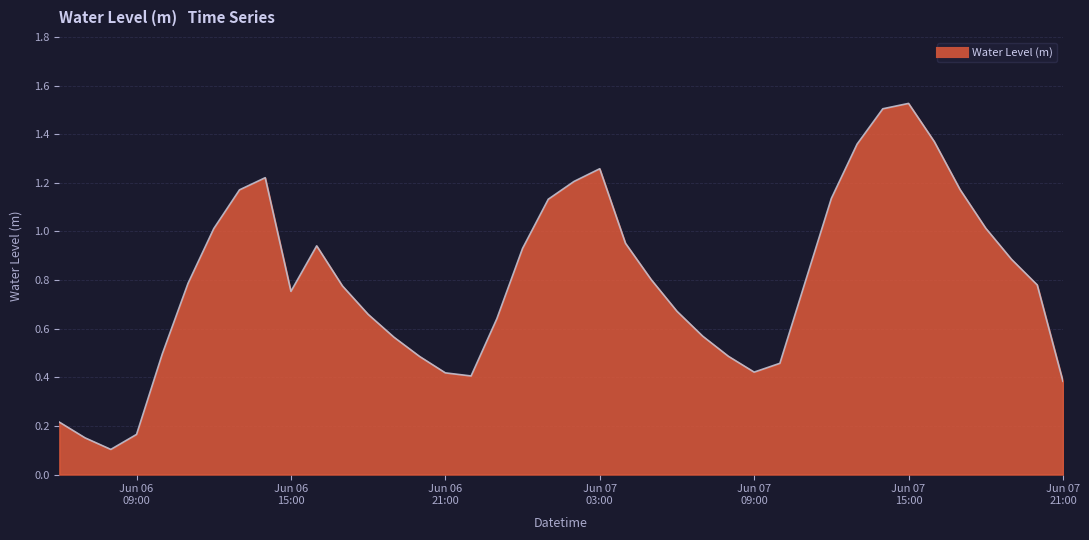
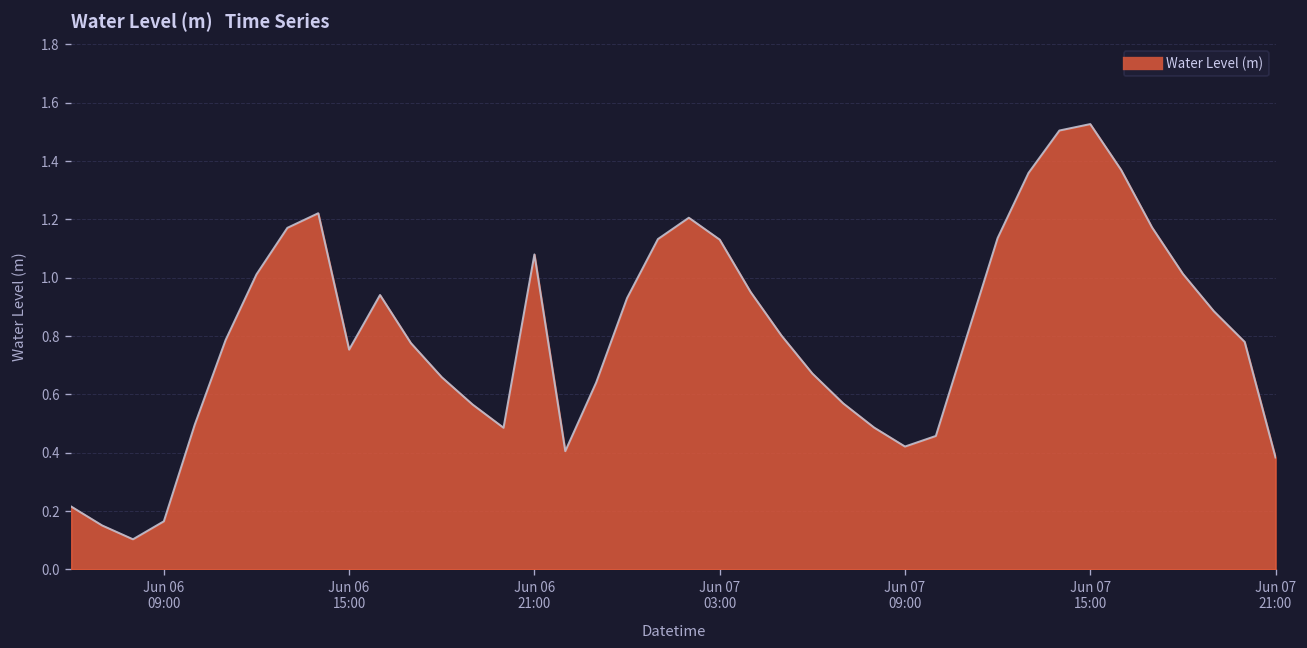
  {
    "Jun 06 09:00": 0.17,
    "Jun 06 15:00": 0.75,
-   "Jun 06 21:00": 0.42,
-   "Jun 07 03:00": 1.26,
+   "Jun 06 21:00": 1.08,
+   "Jun 07 03:00": 1.13,
    "Jun 07 09:00": 0.42,
    "Jun 07 15:00": 1.53,
    "Jun 07 21:00": 0.38
  }
